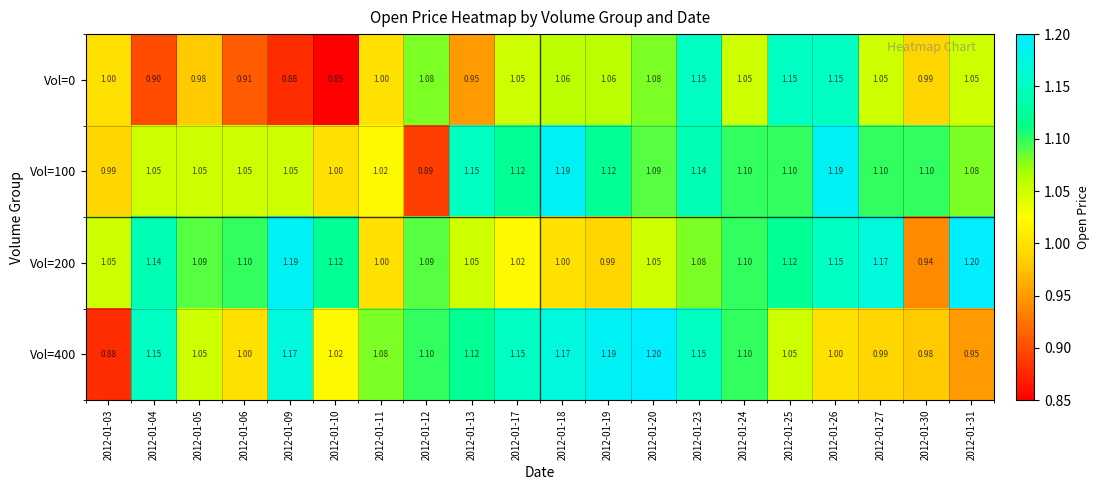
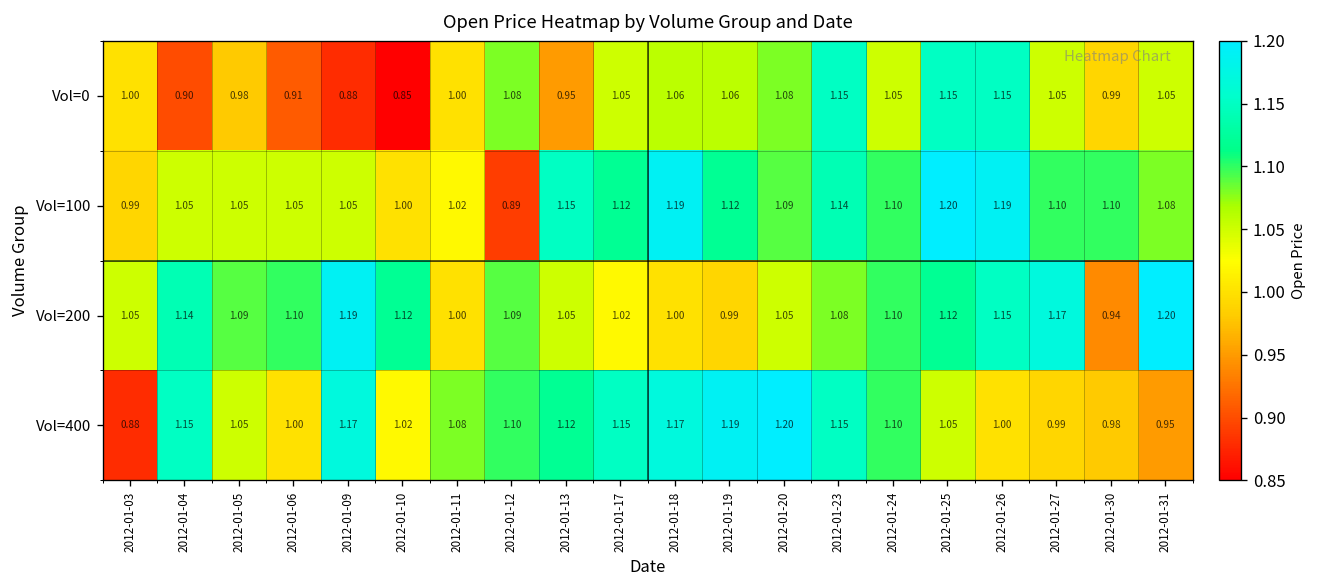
  {
    "Vol=0": {
      "2012-01-03": 1.00,
      "2012-01-04": 0.90,
      "2012-01-05": 0.98,
      "2012-01-06": 0.91,
      "2012-01-09": 0.88,
      "2012-01-10": 0.85,
      "2012-01-11": 1.00,
      "2012-01-12": 1.08,
      "2012-01-13": 0.95,
      "2012-01-17": 1.05,
      "2012-01-18": 1.06,
      "2012-01-19": 1.06,
      "2012-01-20": 1.08,
      "2012-01-23": 1.15,
      "2012-01-24": 1.05,
      "2012-01-25": 1.15,
      "2012-01-26": 1.15,
      "2012-01-27": 1.05,
      "2012-01-31": 1.05
    },
    "Vol=100": {
      "2012-01-03": 0.99,
      "2012-01-04": 1.05,
      "2012-01-05": 1.05,
      "2012-01-06": 1.05,
      "2012-01-09": 1.05,
      "2012-01-10": 1.00,
      "2012-01-11": 1.02,
      "2012-01-12": 0.89,
      "2012-01-13": 1.15,
      "2012-01-17": 1.12,
      "2012-01-18": 1.19,
      "2012-01-19": 1.12,
      "2012-01-20": 1.09,
      "2012-01-23": 1.14,
      "2012-01-24": 1.10,
-     "2012-01-25": 1.10,
+     "2012-01-25": 1.20,
      "2012-01-26": 1.19,
      "2012-01-27": 1.10,
      "2012-01-30": 1.10,
      "2012-01-31": 1.08
    },
    "Vol=200": {
      "2012-01-03": 1.05,
      "2012-01-04": 1.14,
      "2012-01-05": 1.09,
      "2012-01-06": 1.10,
      "2012-01-09": 1.19,
      "2012-01-10": 1.12,
      "2012-01-11": 1.00,
      "2012-01-12": 1.09,
      "2012-01-13": 1.05,
      "2012-01-17": 1.02,
      "2012-01-18": 1.00,
      "2012-01-19": 0.99,
      "2012-01-20": 1.05,
      "2012-01-23": 1.08,
      "2012-01-24": 1.10,
      "2012-01-25": 1.12,
      "2012-01-26": 1.15,
      "2012-01-27": 1.17,
      "2012-01-30": 0.94,
      "2012-01-31": 1.20
    },
    "Vol=400": {
      "2012-01-03": 0.88,
      "2012-01-04": 1.15,
      "2012-01-05": 1.05,
      "2012-01-06": 1.00,
      "2012-01-09": 1.17,
      "2012-01-10": 1.02,
      "2012-01-11": 1.08,
      "2012-01-12": 1.10,
      "2012-01-13": 1.12,
      "2012-01-17": 1.15,
      "2012-01-18": 1.17,
      "2012-01-19": 1.19,
      "2012-01-20": 1.20,
      "2012-01-23": 1.15,
      "2012-01-24": 1.10,
      "2012-01-25": 1.05,
      "2012-01-26": 1.00,
      "2012-01-27": 0.99,
      "2012-01-30": 0.98,
      "2012-01-31": 0.95
    }
  }
